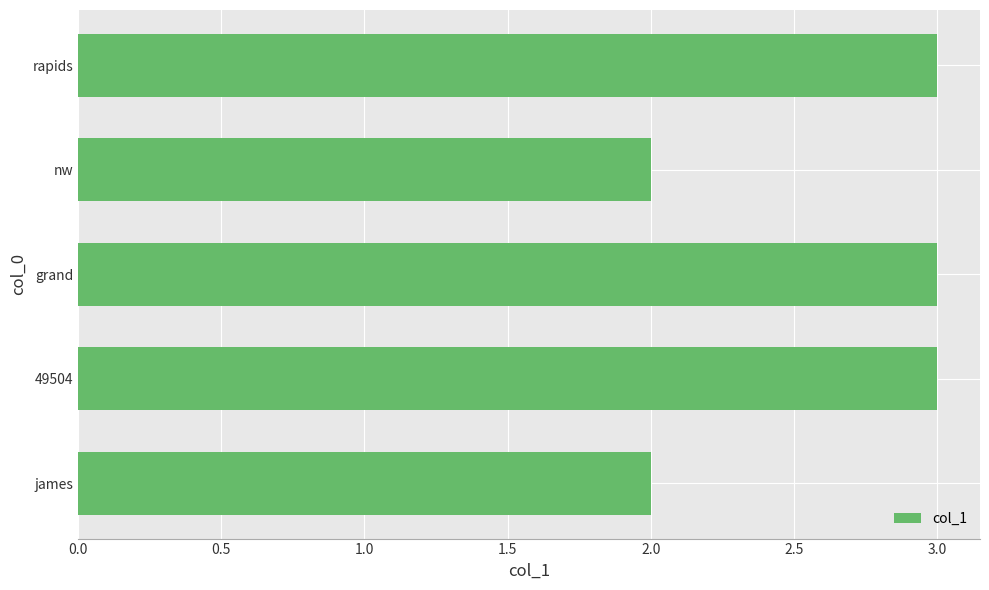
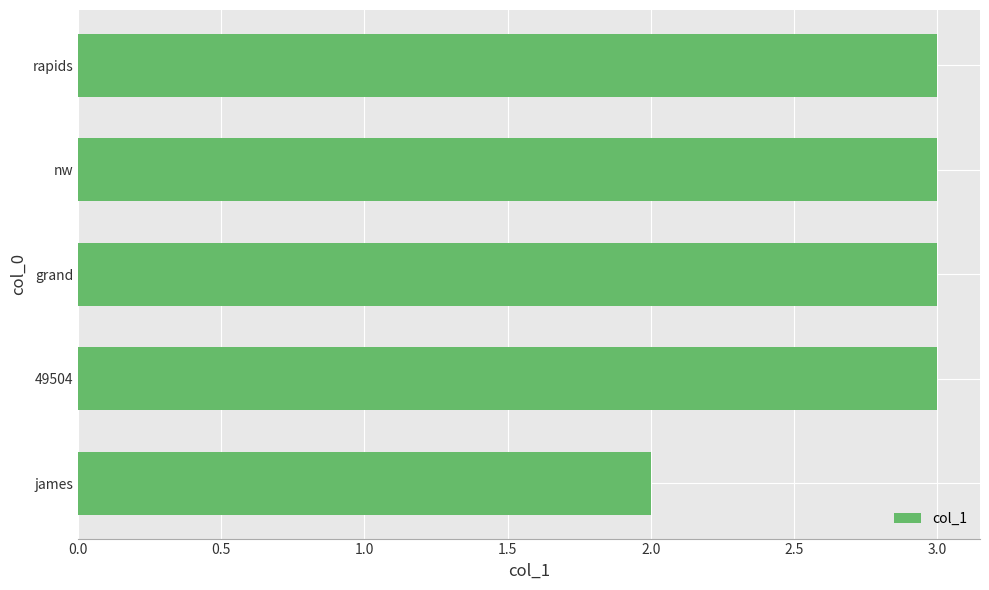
  {
    "rapids": 3,
-   "nw": 2,
+   "nw": 3,
    "grand": 3,
    "49504": 3,
    "james": 2
  }
